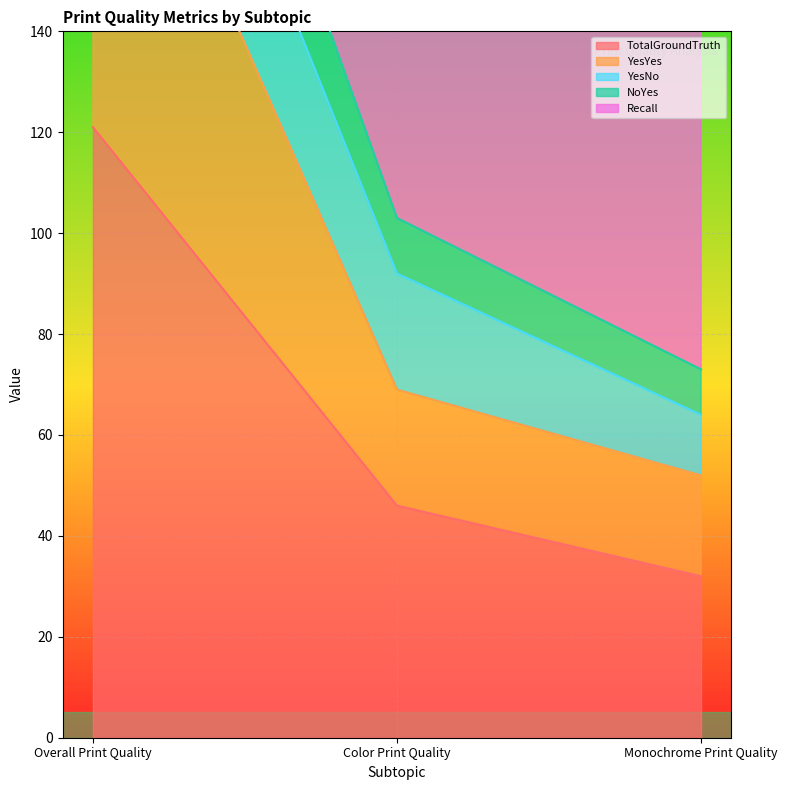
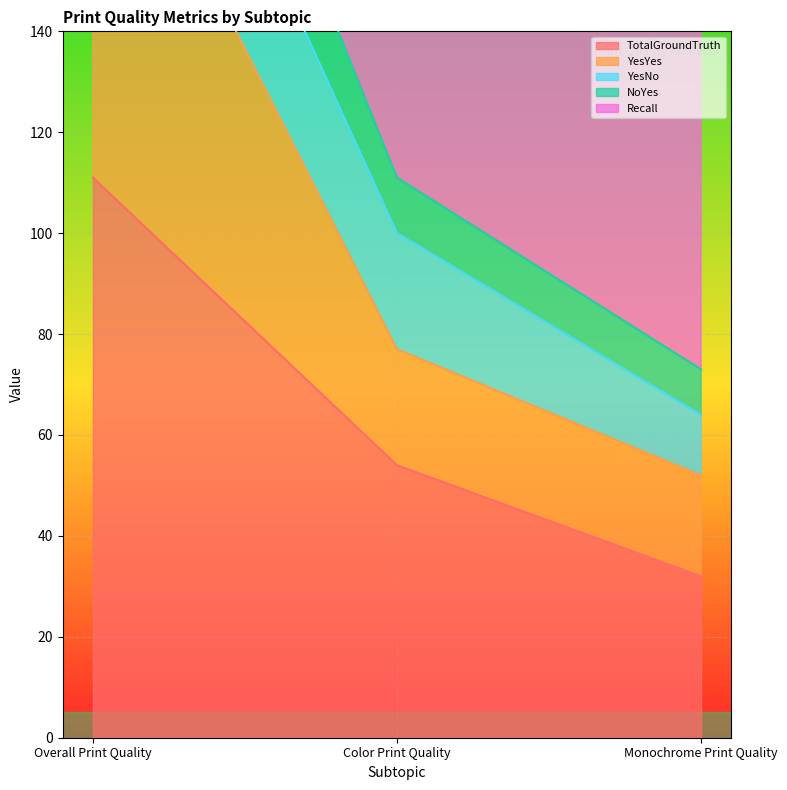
  {
    "TotalGroundTruth": {
-     "Overall Print Quality": 121,
-     "Color Print Quality": 46,
+     "Overall Print Quality": 111,
+     "Color Print Quality": 54,
      "Monochrome Print Quality": 32
    },
    "YesYes": {
      "Color Print Quality": 23,
      "Monochrome Print Quality": 20
    },
    "YesNo": {
      "Color Print Quality": 23,
      "Monochrome Print Quality": 12
    },
    "NoYes": {
      "Color Print Quality": 11,
      "Monochrome Print Quality": 9
    }
  }
